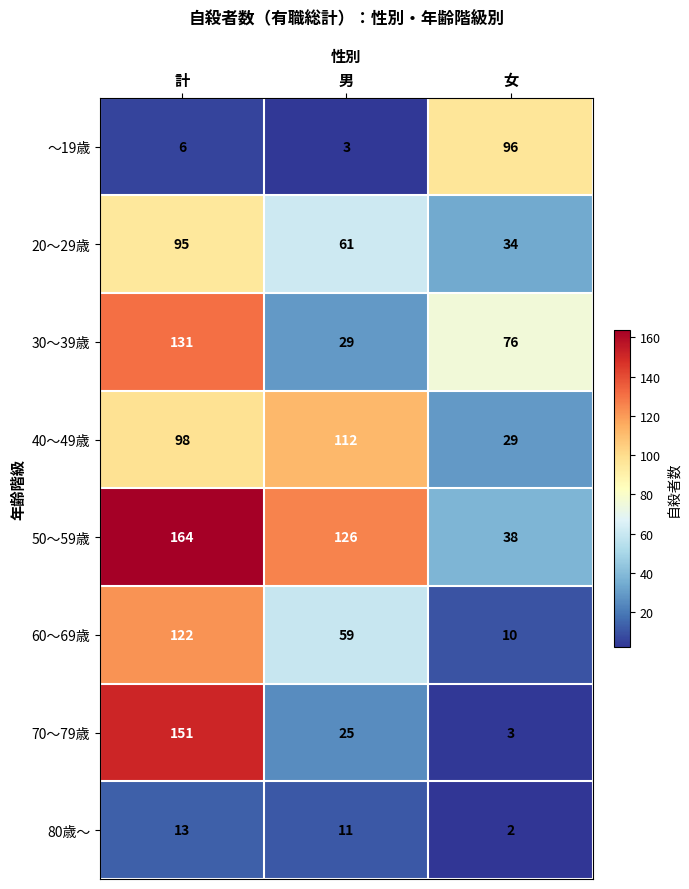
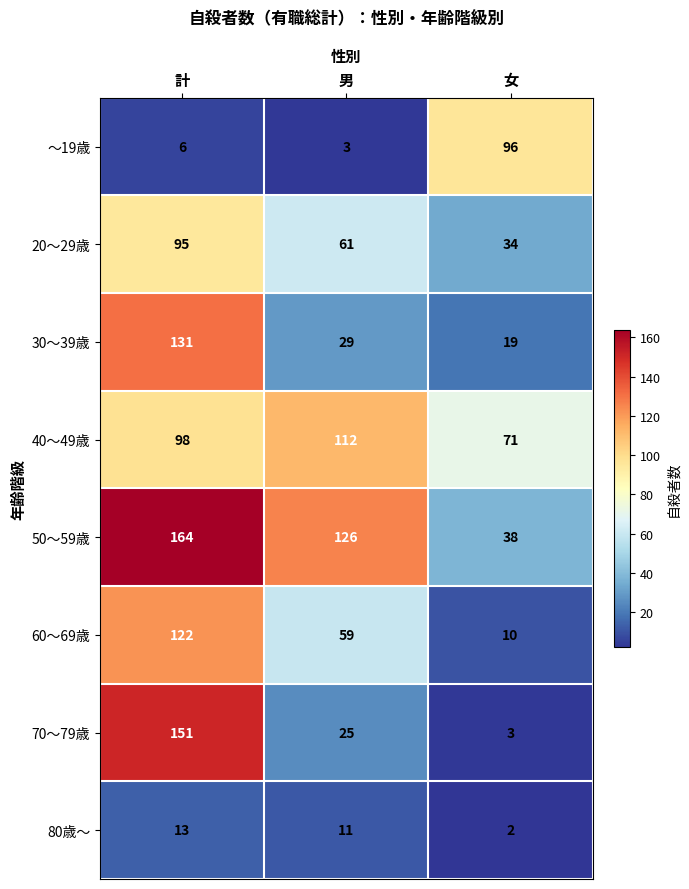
  {
    "～19歳": {
      "計": 6,
      "男": 3,
      "女": 96
    },
    "20～29歳": {
      "計": 95,
      "男": 61,
      "女": 34
    },
    "30～39歳": {
      "計": 131,
      "男": 29,
-     "女": 76
+     "女": 19
    },
    "40～49歳": {
      "計": 98,
      "男": 112,
-     "女": 29
+     "女": 71
    },
    "50～59歳": {
      "計": 164,
      "男": 126,
      "女": 38
    },
    "60～69歳": {
      "計": 122,
      "男": 59,
      "女": 10
    },
    "70～79歳": {
      "計": 151,
      "男": 25,
      "女": 3
    },
    "80歳～": {
      "計": 13,
      "男": 11,
      "女": 2
    }
  }
